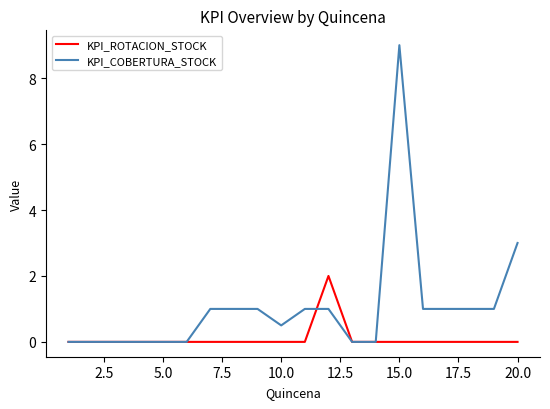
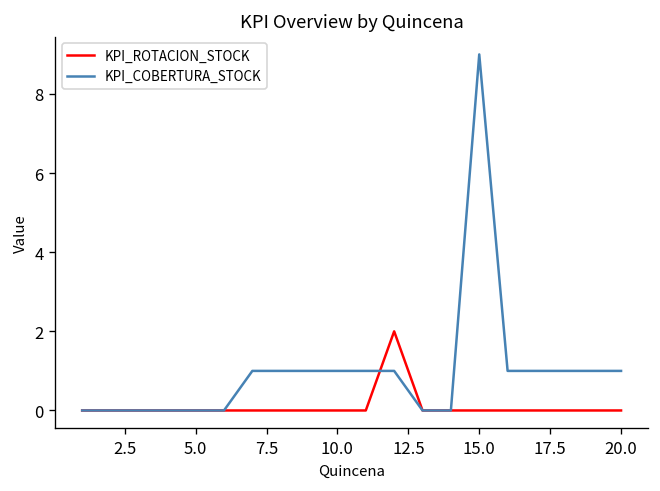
  {
    "KPI_ROTACION_STOCK": {
      "10.0": 0.0,
      "15.0": 0.0,
      "20.0": 0.0
    },
    "KPI_COBERTURA_STOCK": {
-     "10.0": 0.5,
+     "10.0": 1.0,
      "15.0": 9.0,
-     "20.0": 3
+     "20.0": 1
    }
  }
